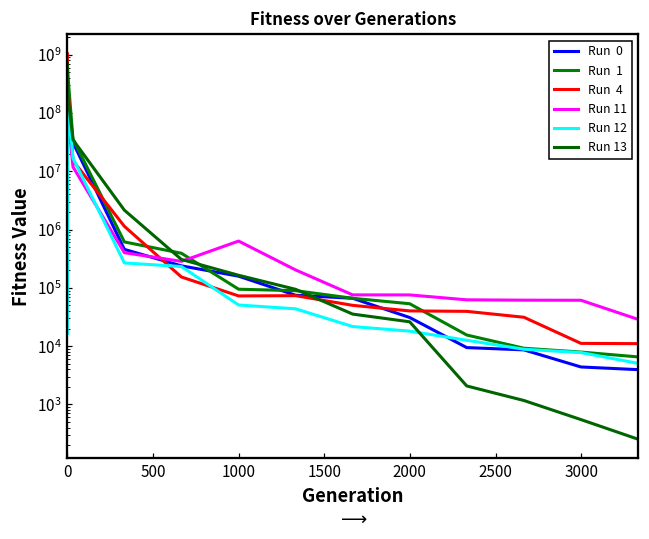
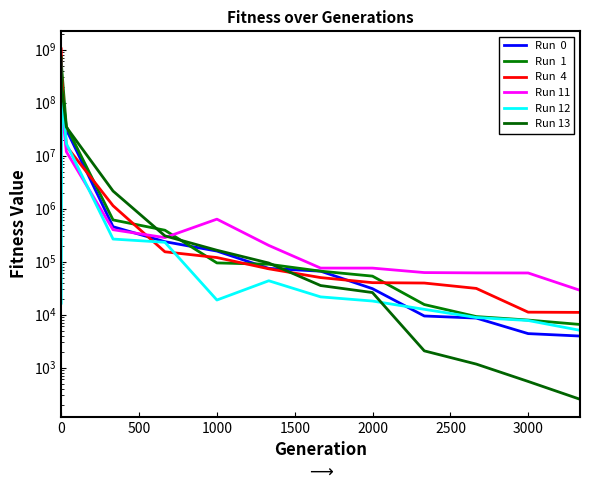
  {
    "Run 4": {
      "0": 1000000000,
-     "1000": 70000
+     "1000": 120000
    },
    "Run 11": {
      "0": 600000000,
      "1000": 600000
    },
    "Run 12": {
      "0": 17000,
-     "1000": 50000
+     "1000": 19000
    }
  }
